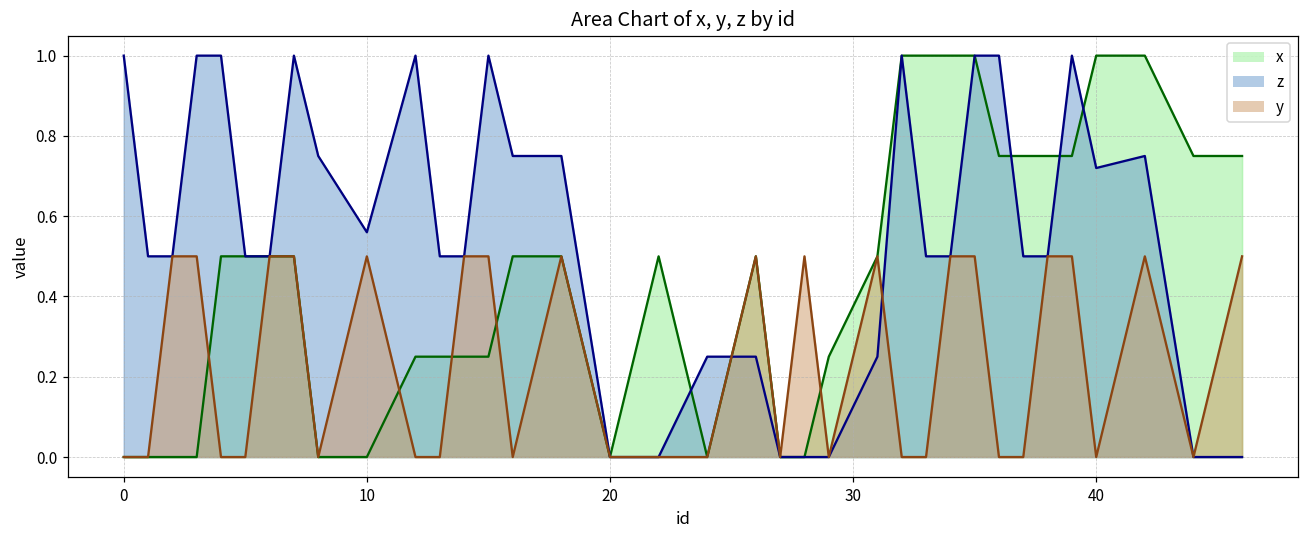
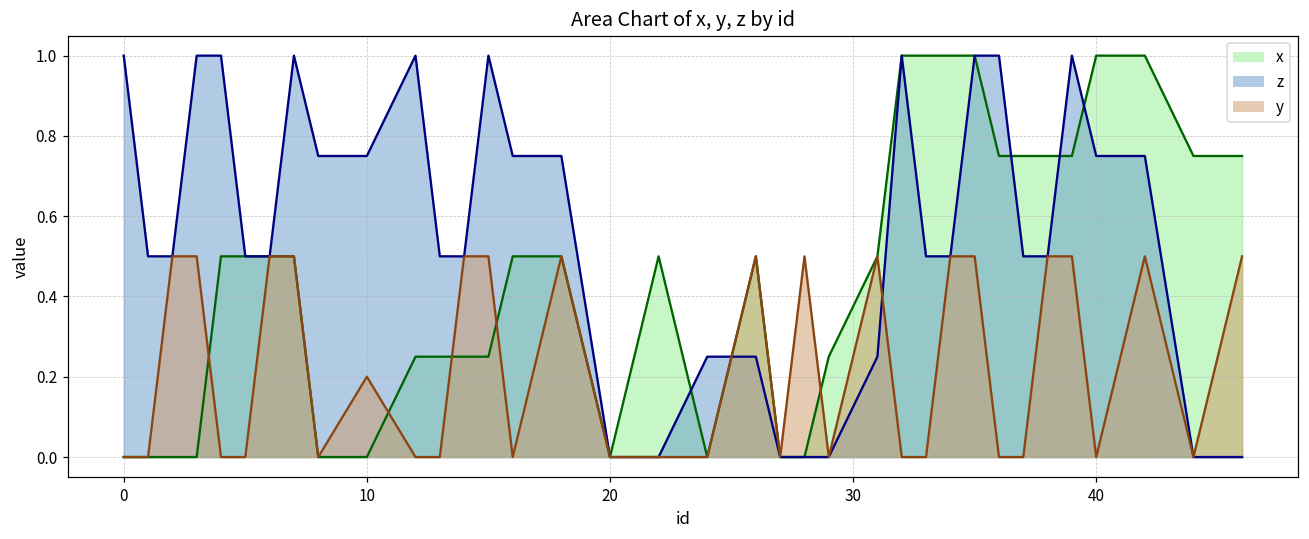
  {
    "x": {
      "10": 0.00,
      "40": 1.00
    },
    "z": {
      "0": 1.00,
-     "10": 0.56,
-     "40": 0.72
+     "10": 0.75,
+     "40": 0.75
    },
    "y": {
-     "10": 0.5,
+     "10": 0.2,
      "40": 0.0
    }
  }
